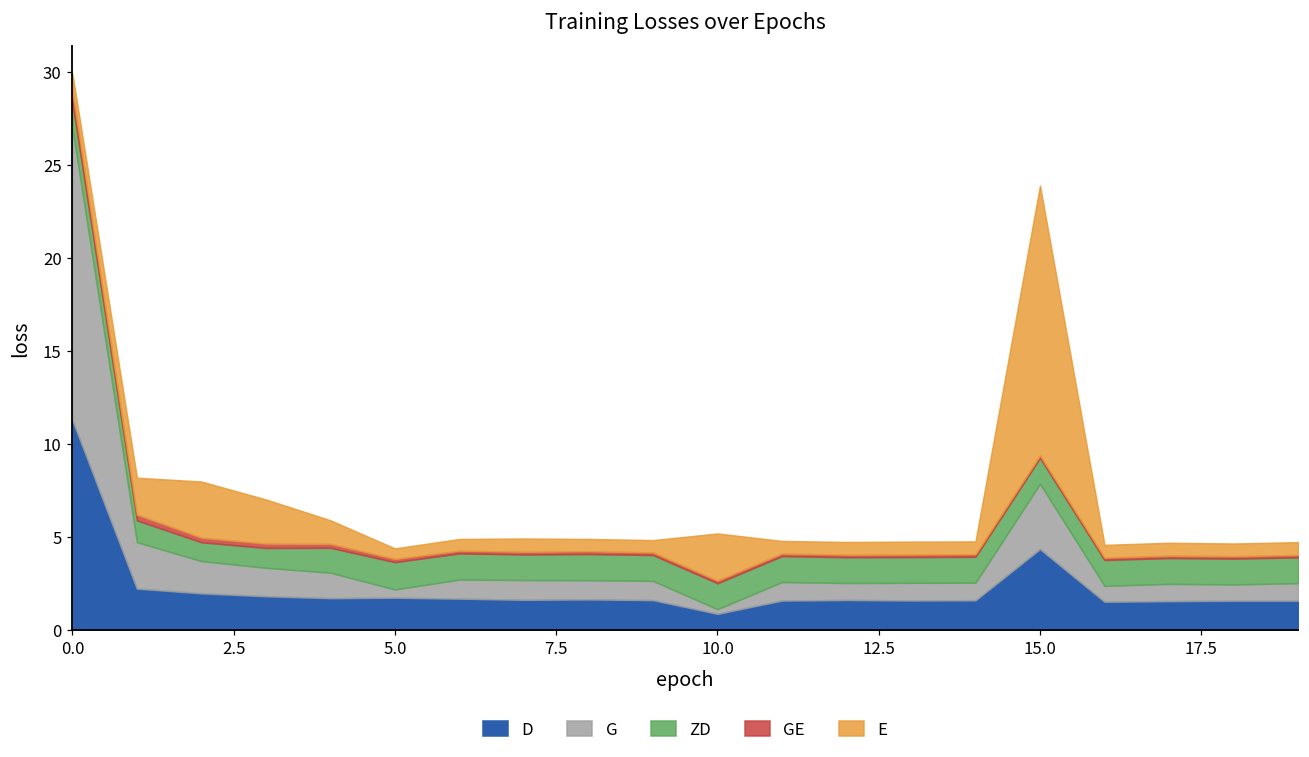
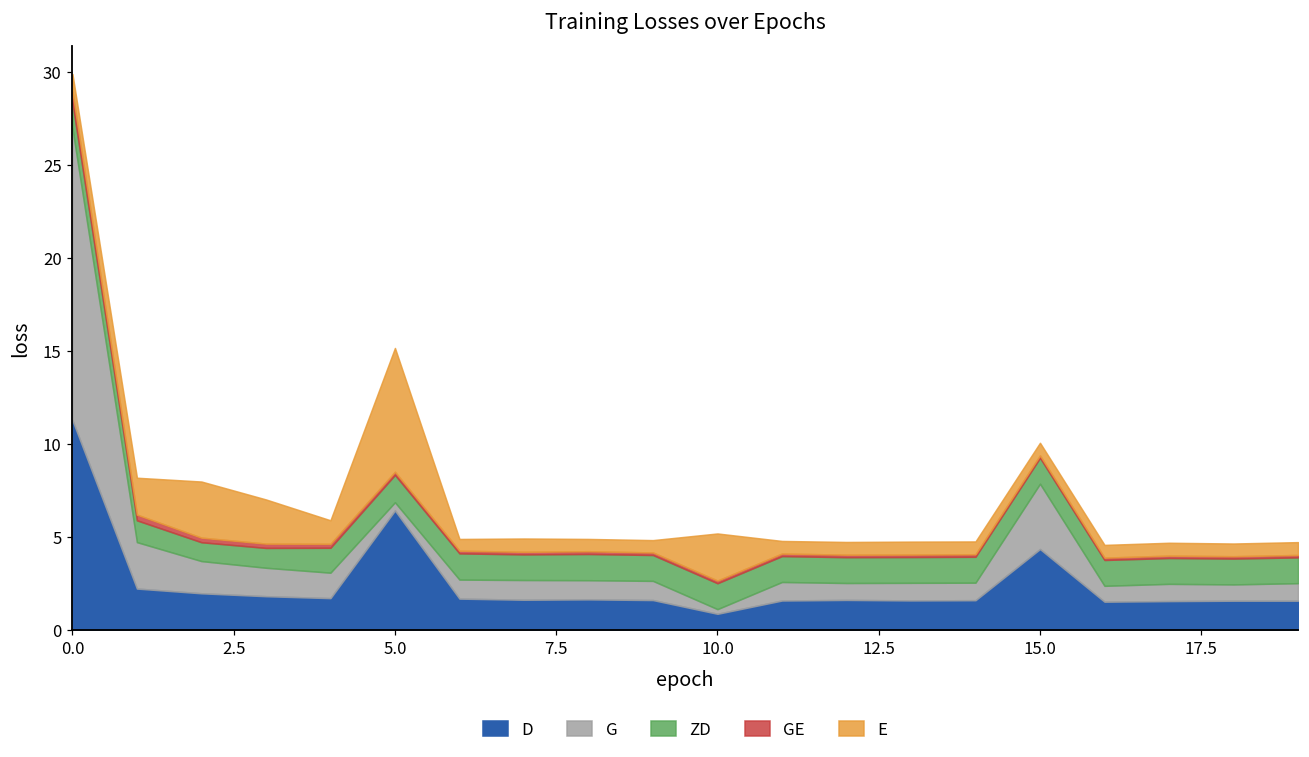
  {
    "D": {
      "0.0": 11.3,
-     "5.0": 1.7,
+     "5.0": 6.4,
      "10.0": 0.9,
      "15.0": 4.3
    },
    "G": {
      "0.0": 15.7,
      "5.0": 0.4,
      "10.0": 0.2,
      "15.0": 3.5
    },
    "ZD": {
      "0.0": 1.4,
      "5.0": 1.5
    },
    "GE": {
      "0.0": 0.6,
      "5.0": 0.2
    },
    "E": {
      "0.0": 1.0,
-     "5.0": 0.6,
+     "5.0": 6.7,
      "10.0": 2.5,
-     "15.0": 14.5
+     "15.0": 0.7
    }
  }
